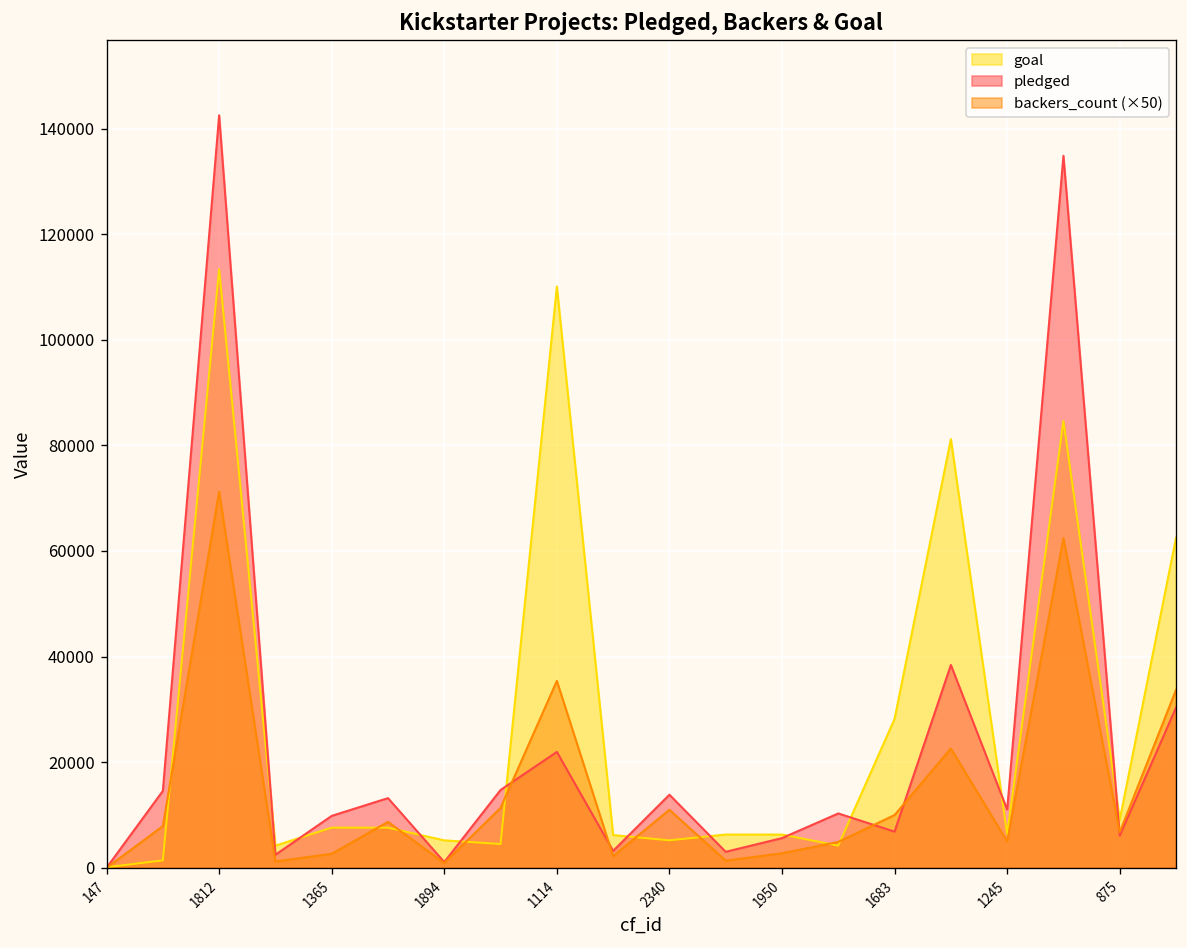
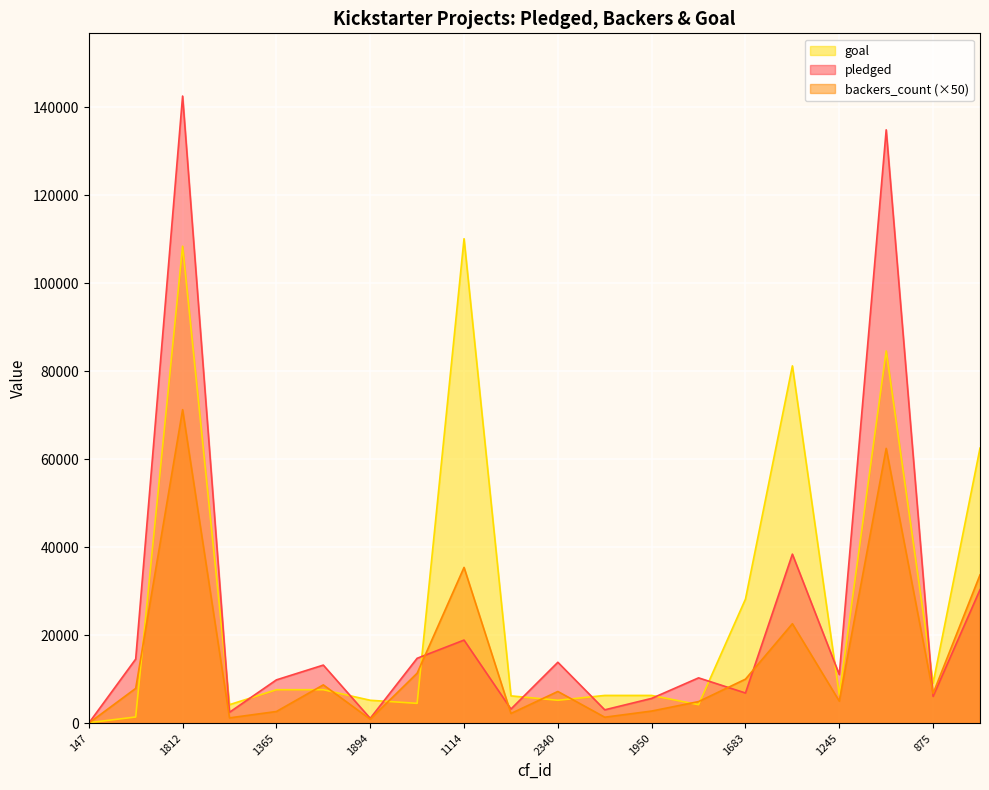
  {
    "goal": {
-     "1812": 113000,
+     "1812": 108000,
      "1365": 8000,
      "1894": 5000,
      "1114": 110000,
      "2340": 5000,
      "1950": 6000,
      "1683": 28000,
      "1245": 6000,
      "875": 9000
    },
    "pledged": {
      "1812": 143000,
      "1365": 10000,
-     "1114": 22000,
+     "1114": 19000,
      "2340": 14000,
      "1950": 6000,
      "1683": 7000,
      "1245": 11000,
      "875": 6000
    },
    "backers_count (×50)": {
      "1812": 71000,
      "1365": 3000,
      "1114": 35000,
-     "2340": 11000,
+     "2340": 7000,
      "1950": 3000,
      "1683": 10000,
      "1245": 5000,
      "875": 7000
    }
  }
